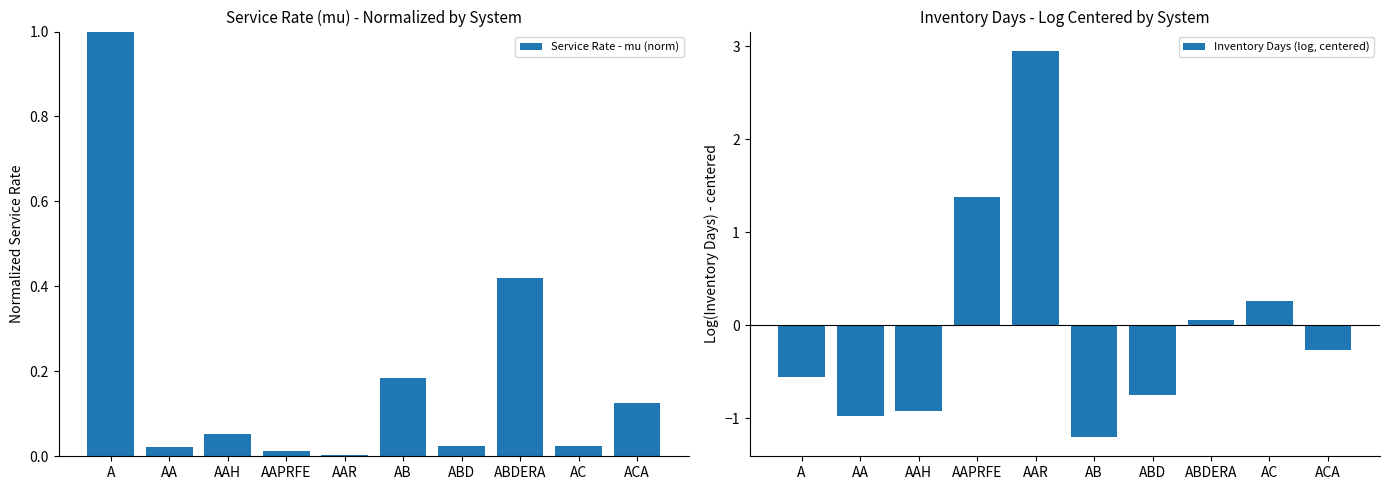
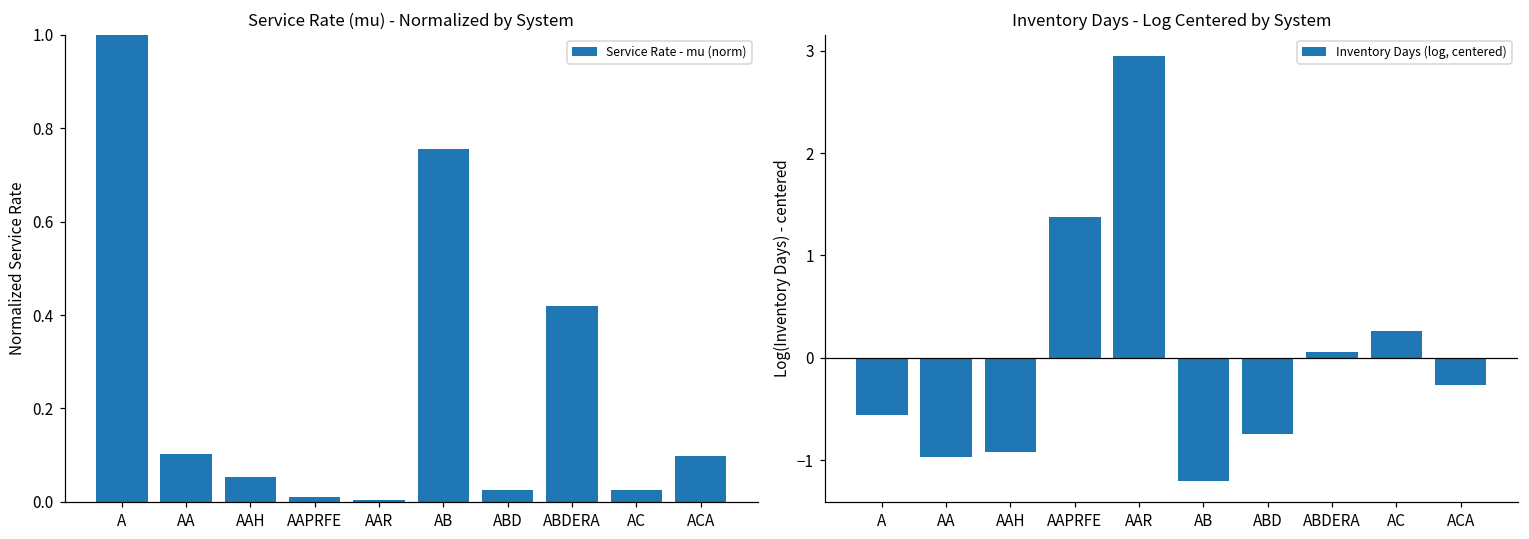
  {
    "Service Rate (mu) - Normalized by System": {
      "A": 1.00,
-     "AA": 0.02,
+     "AA": 0.10,
      "AAH": 0.05,
      "AAPRFE": 0.01,
-     "AB": 0.18,
+     "AB": 0.76,
      "ABD": 0.03,
      "ABDERA": 0.42,
      "AC": 0.02,
-     "ACA": 0.13
+     "ACA": 0.10
    },
    "Inventory Days - Log Centered by System": {
      "A": -0.6,
      "AA": -1.0,
      "AAH": -0.9,
      "AAPRFE": 1.4,
      "AAR": 2.9,
      "AB": -1.2,
      "ABD": -0.7,
      "ABDERA": 0.1,
      "AC": 0.3,
      "ACA": -0.3
    }
  }
